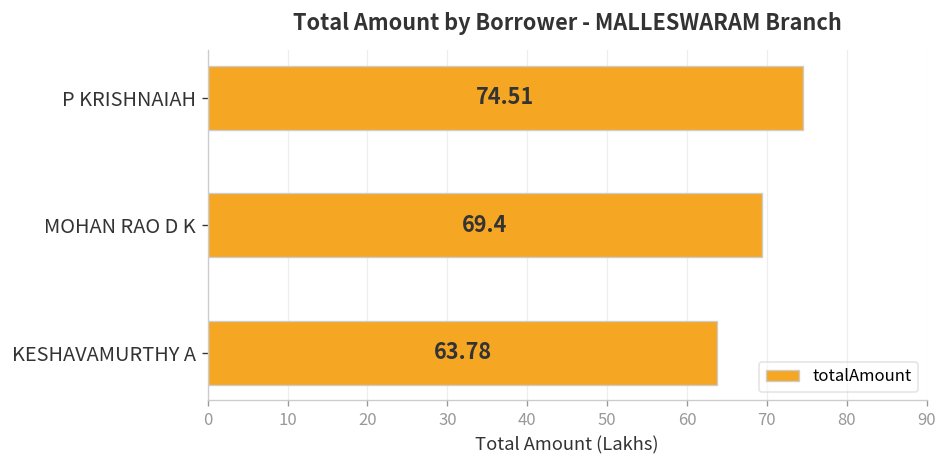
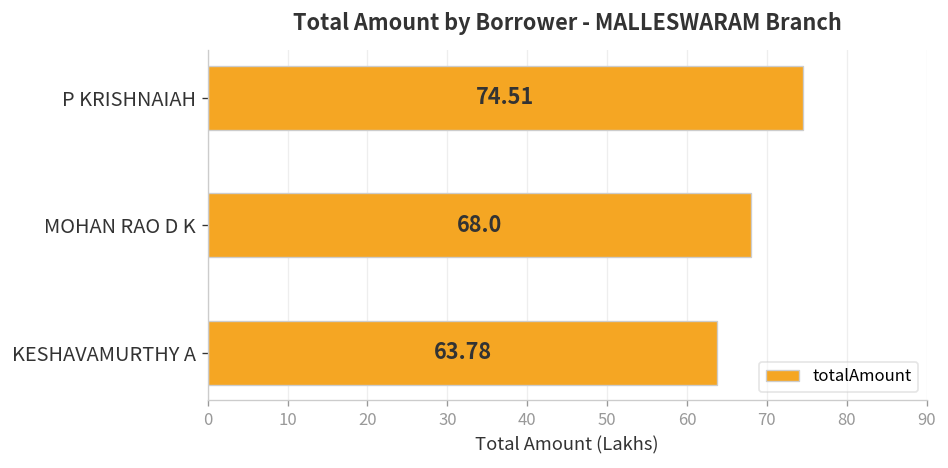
  {
    "P KRISHNAIAH": 74.51,
-   "MOHAN RAO D K": 69.4,
+   "MOHAN RAO D K": 68.0,
    "KESHAVAMURTHY A": 63.78
  }
